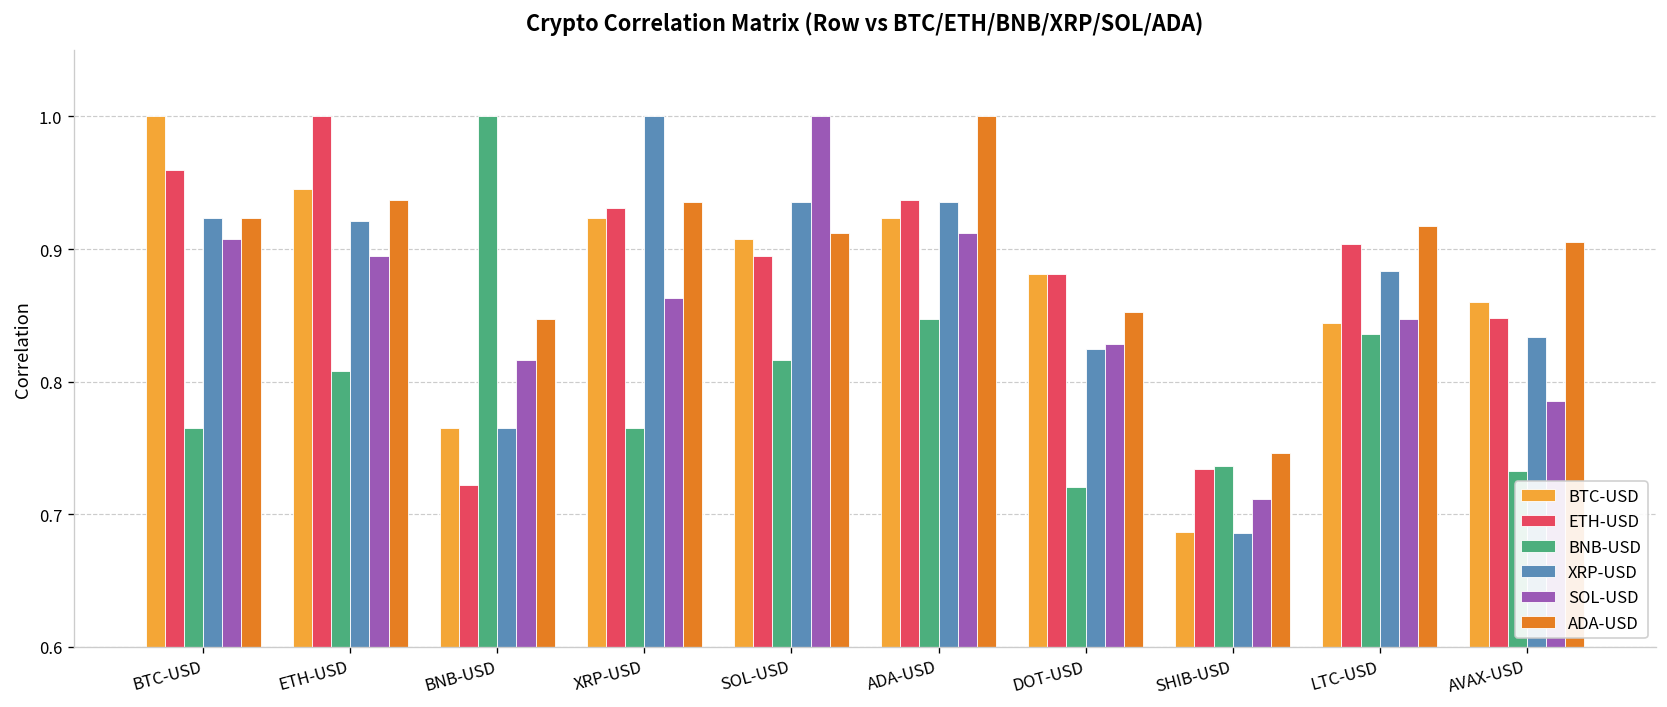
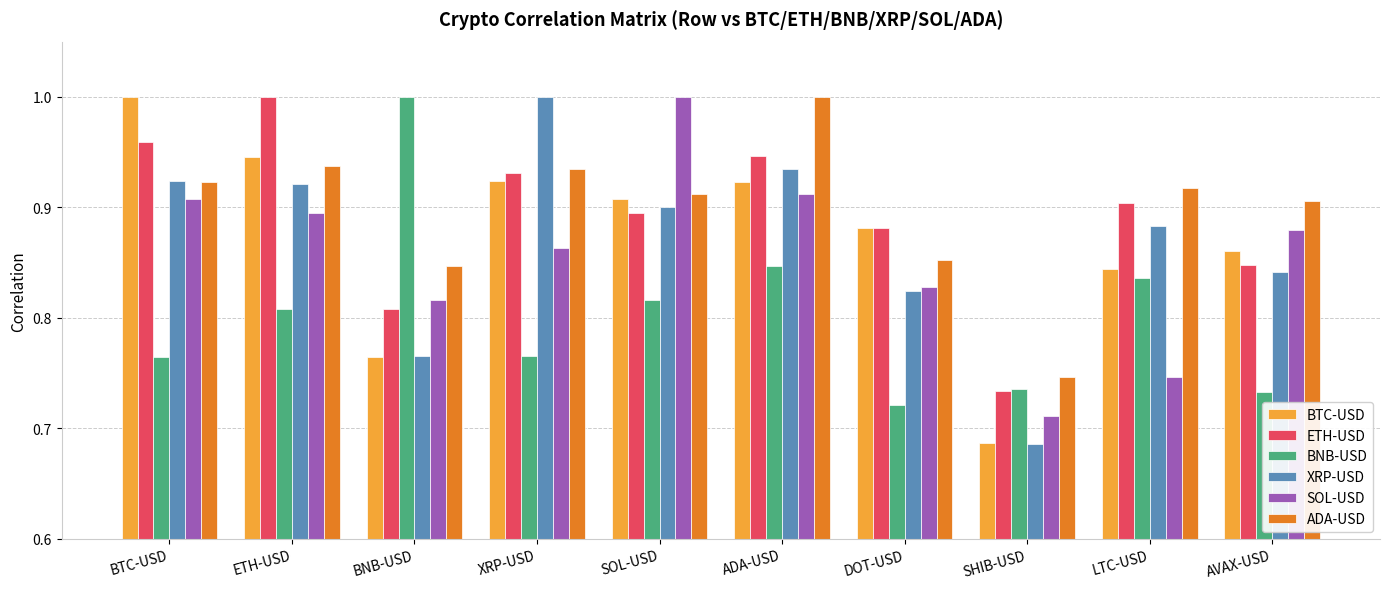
  {
    "ETH-USD": {
      "BTC-USD": 0.959,
      "ETH-USD": 1.000,
-     "BNB-USD": 0.722,
+     "BNB-USD": 0.808,
      "XRP-USD": 0.931,
      "SOL-USD": 0.895,
-     "ADA-USD": 0.937,
+     "ADA-USD": 0.946,
      "DOT-USD": 0.881,
      "SHIB-USD": 0.734,
      "LTC-USD": 0.904,
      "AVAX-USD": 0.848
    },
    "BNB-USD": {
      "BTC-USD": 0.765,
      "ETH-USD": 0.808,
      "BNB-USD": 1.000,
      "XRP-USD": 0.765,
      "SOL-USD": 0.816,
      "ADA-USD": 0.847,
      "DOT-USD": 0.721,
      "SHIB-USD": 0.736,
      "LTC-USD": 0.836,
      "AVAX-USD": 0.733
    },
    "XRP-USD": {
      "BTC-USD": 0.923,
      "ETH-USD": 0.921,
      "BNB-USD": 0.765,
      "XRP-USD": 1.000,
-     "SOL-USD": 0.935,
+     "SOL-USD": 0.900,
      "ADA-USD": 0.935,
      "DOT-USD": 0.824,
      "SHIB-USD": 0.686,
      "LTC-USD": 0.883,
-     "AVAX-USD": 0.834
+     "AVAX-USD": 0.842
    },
    "SOL-USD": {
      "BTC-USD": 0.907,
      "ETH-USD": 0.895,
      "BNB-USD": 0.816,
      "XRP-USD": 0.863,
      "SOL-USD": 1.000,
      "ADA-USD": 0.912,
      "DOT-USD": 0.828,
      "SHIB-USD": 0.711,
-     "LTC-USD": 0.847,
-     "AVAX-USD": 0.785
+     "LTC-USD": 0.746,
+     "AVAX-USD": 0.880
    }
  }
